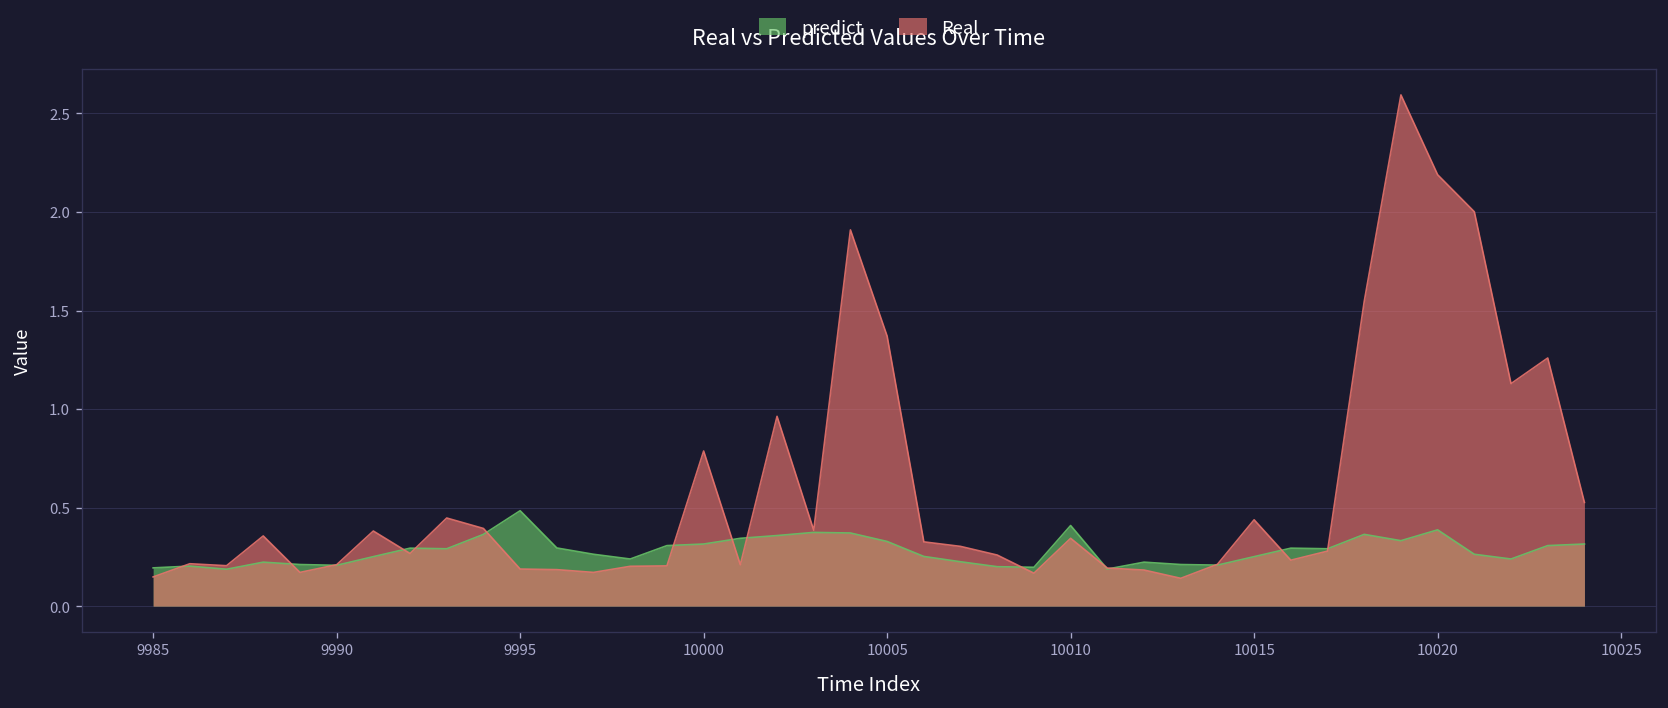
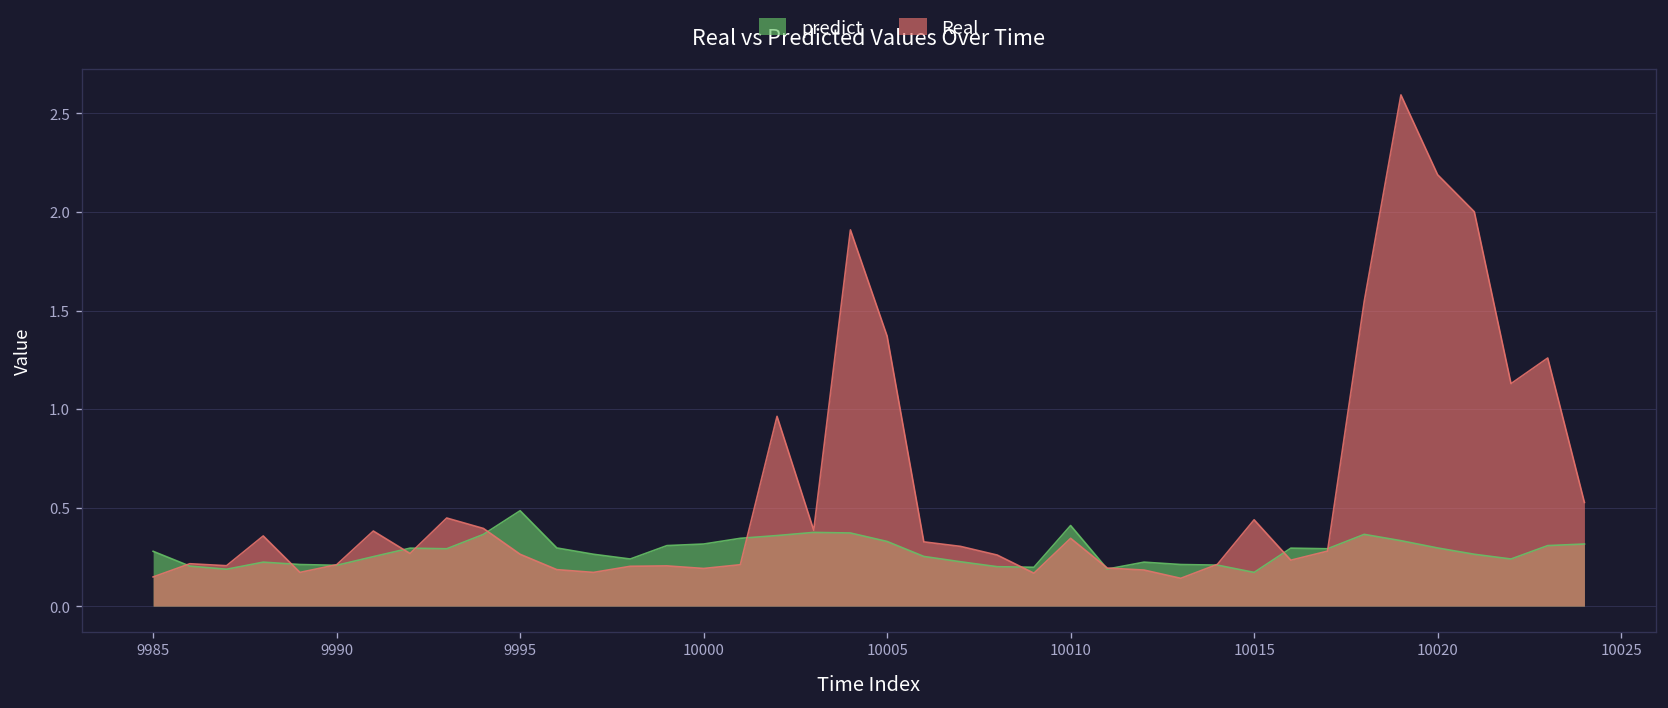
  {
    "predict": {
-     "9985": 0.19,
+     "9985": 0.28,
      "9995": 0.48,
      "10000": 0.32,
      "10005": 0.33,
      "10010": 0.41,
-     "10015": 0.25,
-     "10020": 0.39
+     "10015": 0.17,
+     "10020": 0.30
    },
    "Real": {
      "9985": 0.15,
-     "9995": 0.19,
-     "10000": 0.79,
+     "9995": 0.26,
+     "10000": 0.19,
      "10005": 1.37,
      "10010": 0.34,
      "10015": 0.44,
      "10020": 2.19
    }
  }
